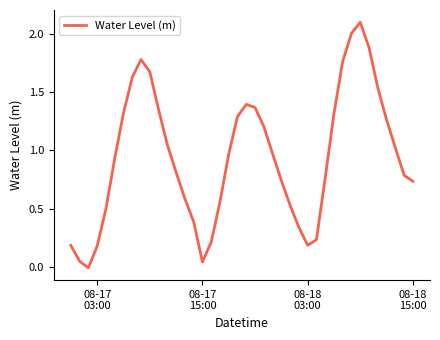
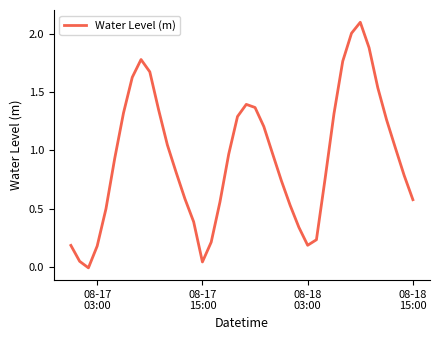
  {
    "08-17 03:00": 0.18,
    "08-17 15:00": 0.05,
    "08-18 03:00": 0.19,
-   "08-18 15:00": 0.74
+   "08-18 15:00": 0.58
  }
